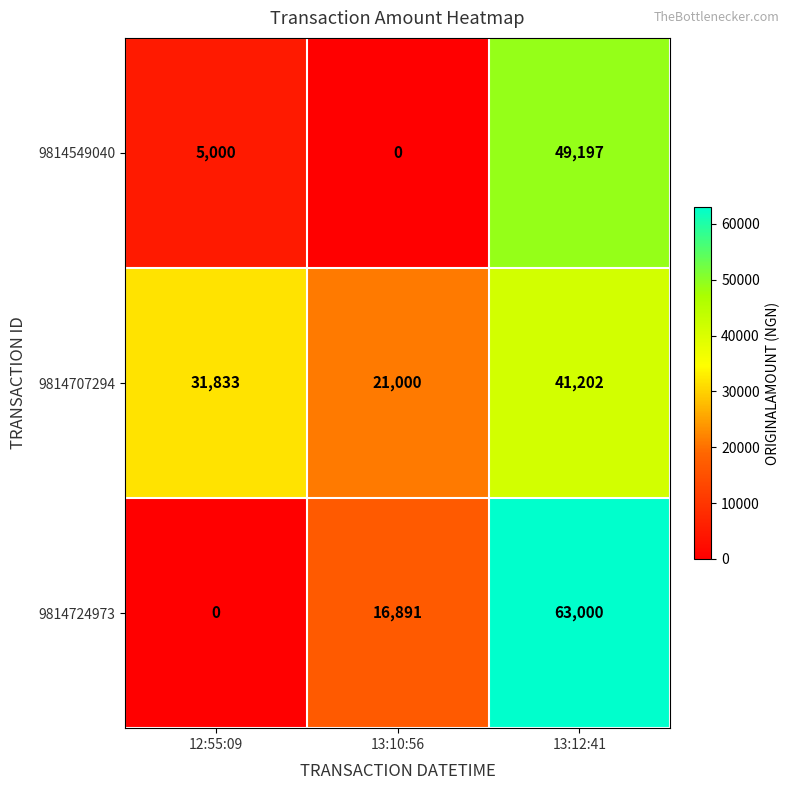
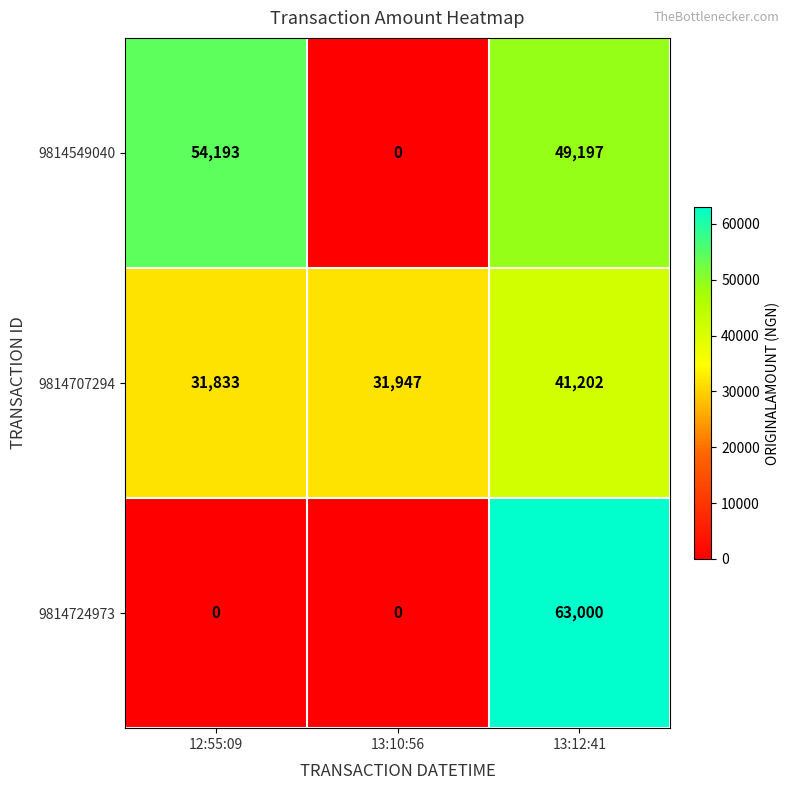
  {
    "9814549040": {
-     "12:55:09": "5,000",
+     "12:55:09": "54,193",
      "13:10:56": "0",
      "13:12:41": "49,197"
    },
    "9814707294": {
      "12:55:09": "31,833",
-     "13:10:56": "21,000",
+     "13:10:56": "31,947",
      "13:12:41": "41,202"
    },
    "9814724973": {
      "12:55:09": "0",
-     "13:10:56": "16,891",
+     "13:10:56": "0",
      "13:12:41": "63,000"
    }
  }
